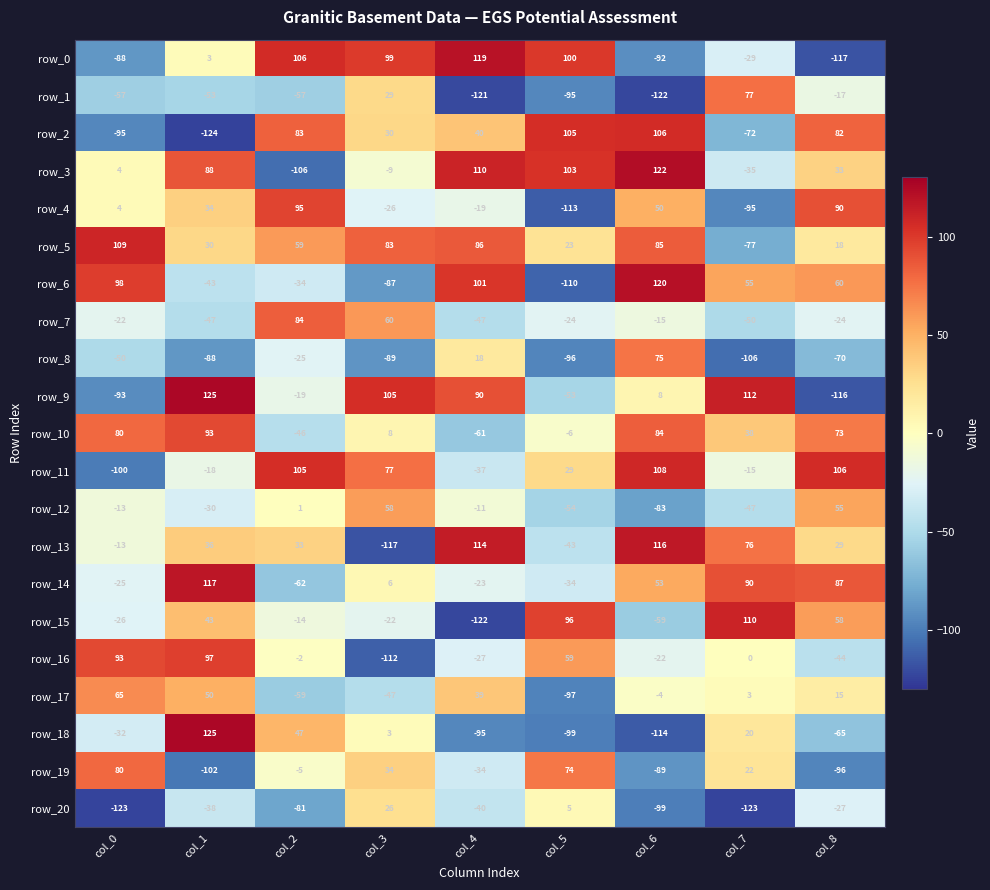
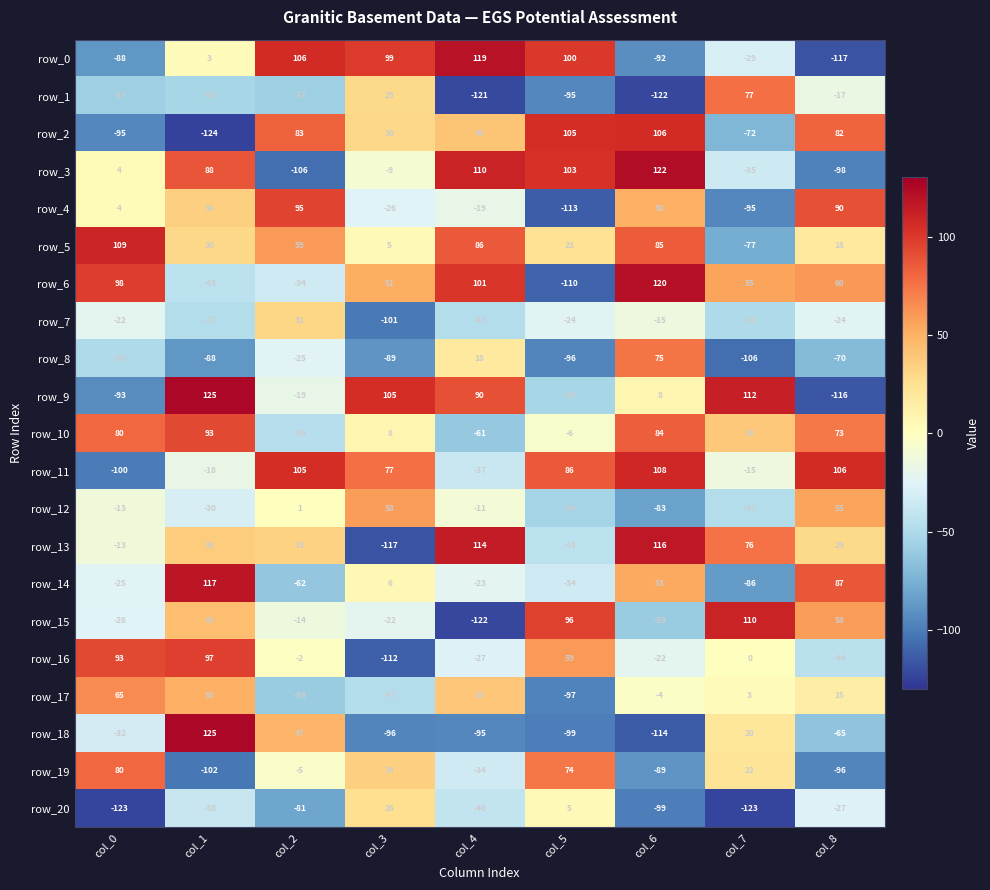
  {
    "row_0": {
      "col_0": -88,
      "col_1": 3,
      "col_2": 106,
      "col_3": 99,
      "col_4": 119,
      "col_5": 100,
      "col_6": -92,
      "col_8": -117
    },
    "row_1": {
      "col_3": 29,
      "col_4": -121,
      "col_5": -95,
      "col_6": -122,
      "col_7": 77
    },
    "row_2": {
      "col_0": -95,
      "col_1": -124,
      "col_2": 83,
      "col_3": 30,
      "col_4": 40,
      "col_5": 105,
      "col_6": 106,
      "col_7": -72,
      "col_8": 82
    },
    "row_3": {
      "col_0": 4,
      "col_1": 88,
      "col_2": -106,
      "col_4": 110,
      "col_5": 103,
      "col_6": 122,
-     "col_8": 33
+     "col_8": -98
    },
    "row_4": {
      "col_0": 4,
      "col_1": 34,
      "col_2": 95,
      "col_5": -113,
      "col_6": 50,
      "col_7": -95,
      "col_8": 90
    },
    "row_5": {
      "col_0": 109,
      "col_1": 30,
      "col_2": 59,
-     "col_3": 83,
+     "col_3": 5,
      "col_4": 86,
      "col_5": 23,
      "col_6": 85,
      "col_7": -77,
      "col_8": 18
    },
    "row_6": {
      "col_0": 98,
-     "col_3": -87,
+     "col_3": 51,
      "col_4": 101,
      "col_5": -110,
      "col_6": 120,
      "col_7": 55,
      "col_8": 60
    },
    "row_7": {
-     "col_2": 84,
-     "col_3": 60
+     "col_2": 31,
+     "col_3": -101
    },
    "row_8": {
      "col_1": -88,
      "col_3": -89,
      "col_4": 18,
      "col_5": -96,
      "col_6": 75,
      "col_7": -106,
      "col_8": -70
    },
    "row_9": {
      "col_0": -93,
      "col_1": 125,
      "col_3": 105,
      "col_4": 90,
      "col_6": 8,
      "col_7": 112,
      "col_8": -116
    },
    "row_10": {
      "col_0": 80,
      "col_1": 93,
      "col_3": 8,
      "col_4": -61,
      "col_5": -6,
      "col_6": 84,
      "col_7": 38,
      "col_8": 73
    },
    "row_11": {
      "col_0": -100,
      "col_2": 105,
      "col_3": 77,
-     "col_5": 29,
+     "col_5": 86,
      "col_6": 108,
      "col_8": 106
    },
    "row_12": {
      "col_2": 1,
      "col_3": 58,
      "col_6": -83,
      "col_8": 55
    },
    "row_13": {
      "col_1": 36,
      "col_2": 33,
      "col_3": -117,
      "col_4": 114,
      "col_6": 116,
      "col_7": 76,
      "col_8": 29
    },
    "row_14": {
      "col_1": 117,
      "col_2": -62,
      "col_3": 6,
      "col_6": 53,
-     "col_7": 90,
+     "col_7": -86,
      "col_8": 87
    },
    "row_15": {
      "col_1": 43,
      "col_4": -122,
      "col_5": 96,
      "col_6": -59,
      "col_7": 110,
      "col_8": 58
    },
    "row_16": {
      "col_0": 93,
      "col_1": 97,
      "col_2": -2,
      "col_3": -112,
      "col_5": 59,
      "col_7": 0
    },
    "row_17": {
      "col_0": 65,
      "col_1": 50,
      "col_2": -59,
      "col_4": 39,
      "col_5": -97,
      "col_6": -4,
      "col_7": 3,
      "col_8": 15
    },
    "row_18": {
      "col_1": 125,
      "col_2": 47,
-     "col_3": 3,
+     "col_3": -96,
      "col_4": -95,
      "col_5": -99,
      "col_6": -114,
      "col_7": 20,
      "col_8": -65
    },
    "row_19": {
      "col_0": 80,
      "col_1": -102,
      "col_2": -5,
      "col_3": 34,
      "col_5": 74,
      "col_6": -89,
      "col_7": 22,
      "col_8": -96
    },
    "row_20": {
      "col_0": -123,
      "col_2": -81,
      "col_3": 26,
      "col_5": 5,
      "col_6": -99,
      "col_7": -123
    }
  }
